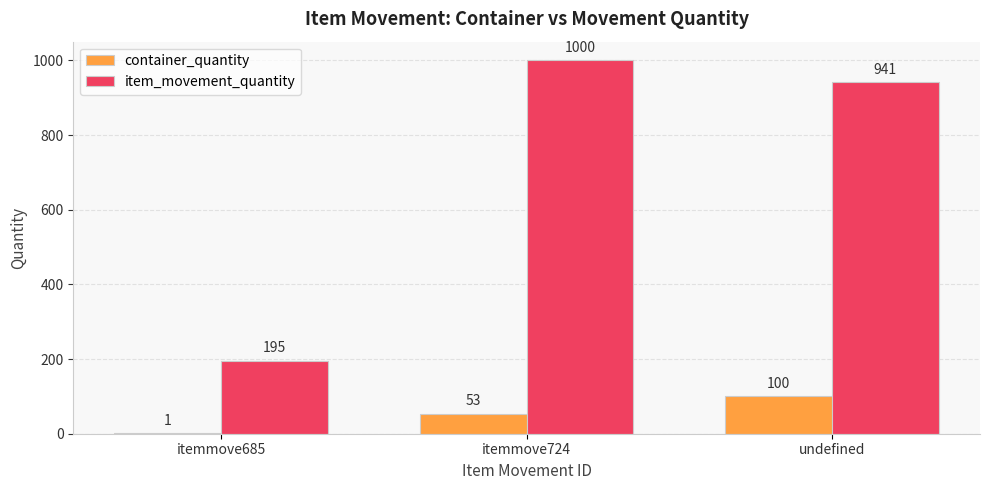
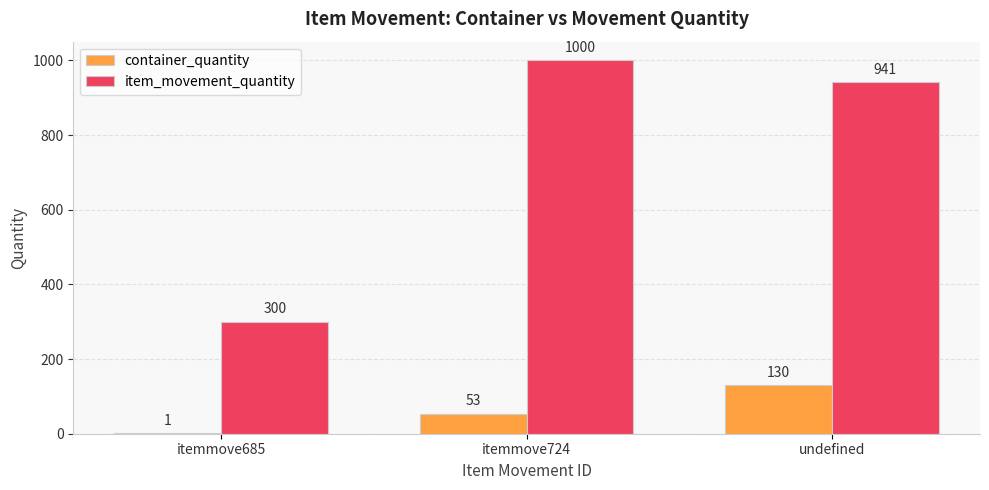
  {
    "container_quantity": {
      "itemmove685": 1,
      "itemmove724": 53,
-     "undefined": 100
+     "undefined": 130
    },
    "item_movement_quantity": {
-     "itemmove685": 195,
+     "itemmove685": 300,
      "itemmove724": 1000,
      "undefined": 941
    }
  }
